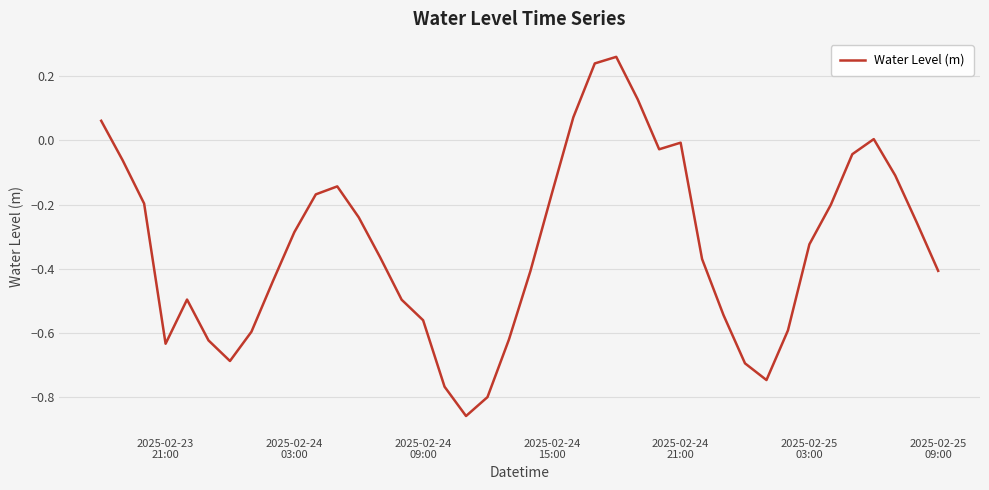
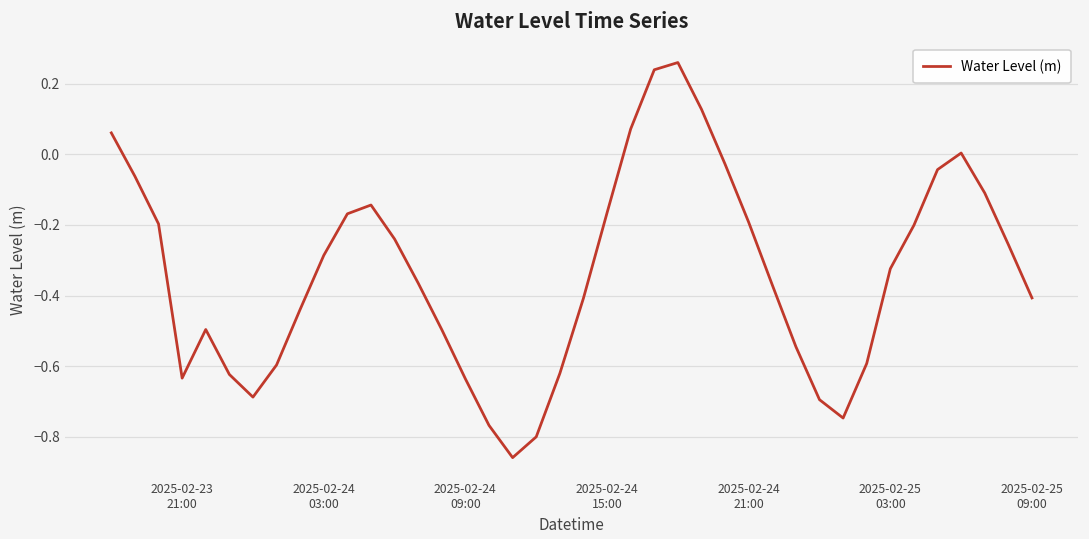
  {
    "2025-02-23 21:00": -0.63,
    "2025-02-24 03:00": -0.29,
-   "2025-02-24 09:00": -0.56,
+   "2025-02-24 09:00": -0.64,
    "2025-02-24 15:00": -0.17,
-   "2025-02-24 21:00": -0.01,
+   "2025-02-24 21:00": -0.19,
    "2025-02-25 03:00": -0.32,
    "2025-02-25 09:00": -0.41
  }
